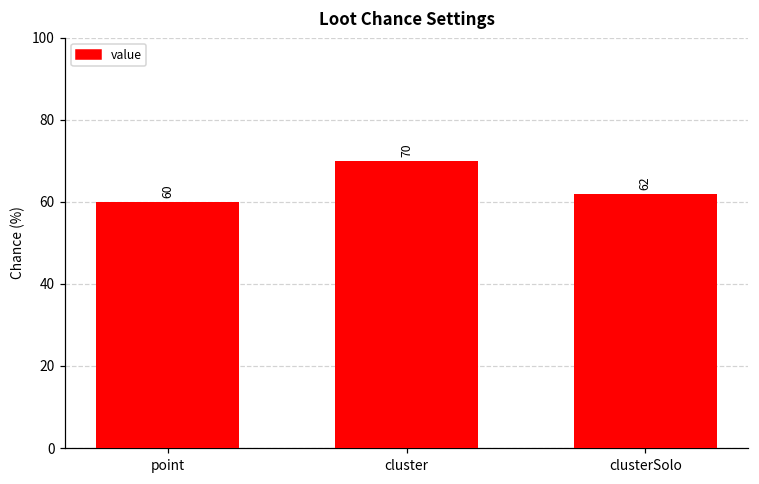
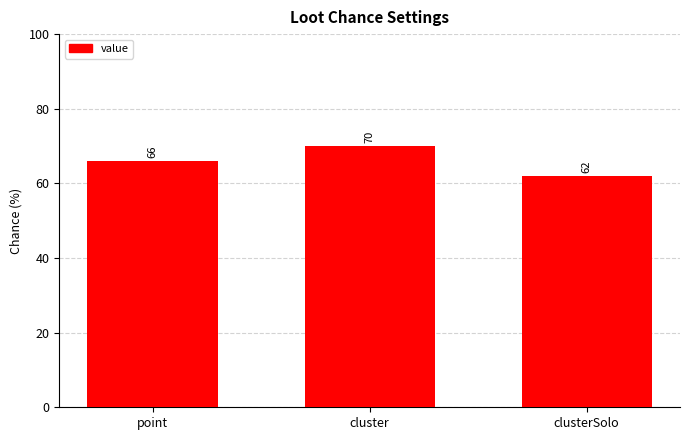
  {
-   "point": 60,
+   "point": 66,
    "cluster": 70,
    "clusterSolo": 62
  }
